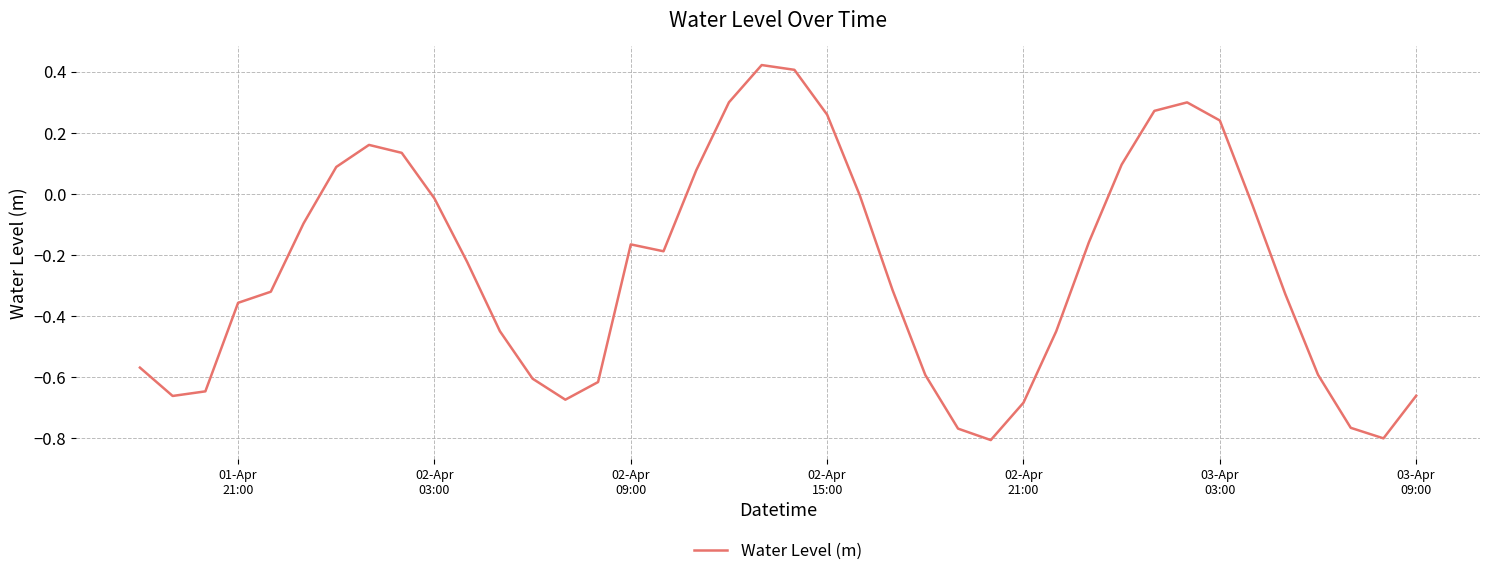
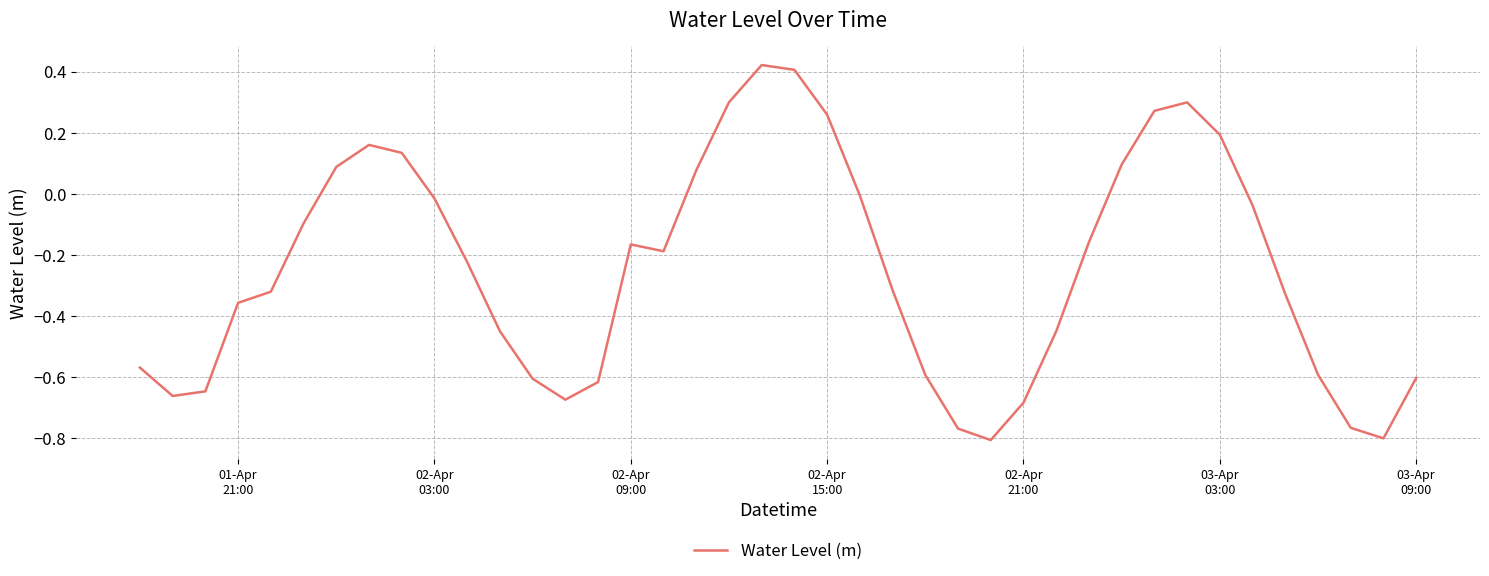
  {
    "01-Apr 21:00": -0.36,
    "02-Apr 03:00": -0.01,
    "02-Apr 09:00": -0.17,
    "02-Apr 15:00": 0.26,
    "02-Apr 21:00": -0.68,
-   "03-Apr 03:00": 0.24,
-   "03-Apr 09:00": -0.66
+   "03-Apr 03:00": 0.19,
+   "03-Apr 09:00": -0.60
  }
